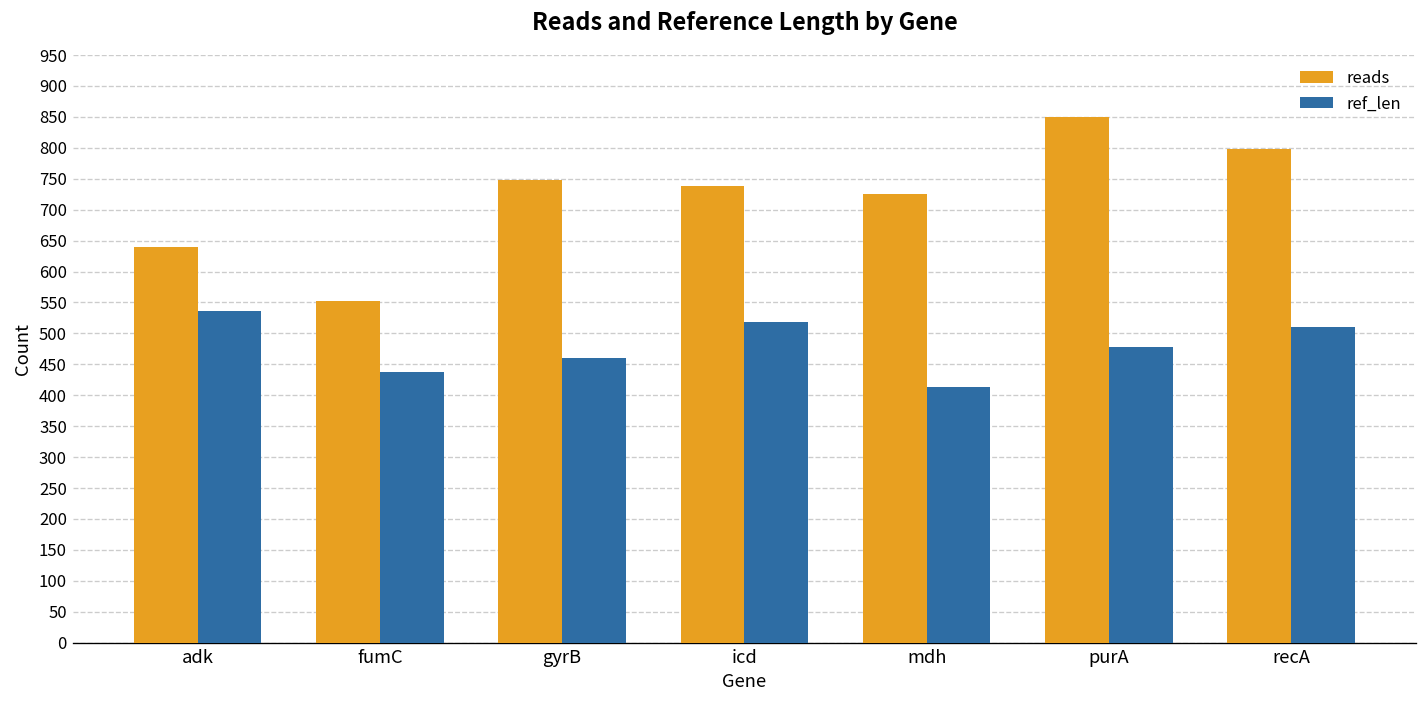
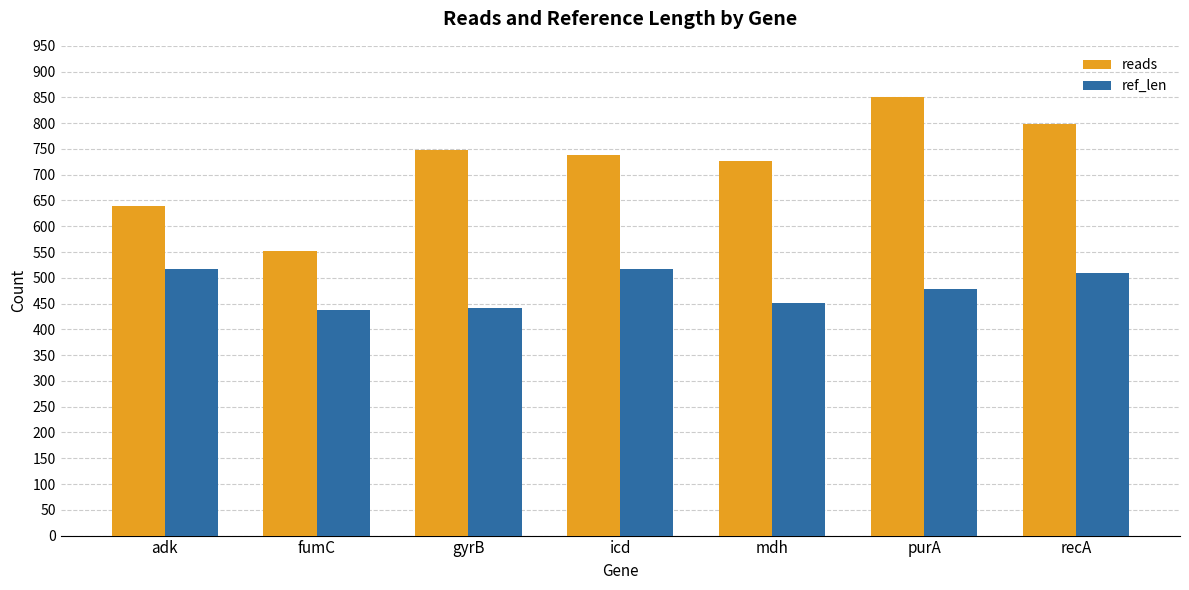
  {
    "reads": {
      "adk": 640,
      "fumC": 550,
      "gyrB": 750,
      "icd": 740,
      "mdh": 730,
      "purA": 850,
      "recA": 800
    },
    "ref_len": {
-     "adk": 540,
+     "adk": 520,
      "fumC": 440,
-     "gyrB": 460,
+     "gyrB": 440,
      "icd": 520,
-     "mdh": 410,
+     "mdh": 450,
      "purA": 480,
      "recA": 510
    }
  }
